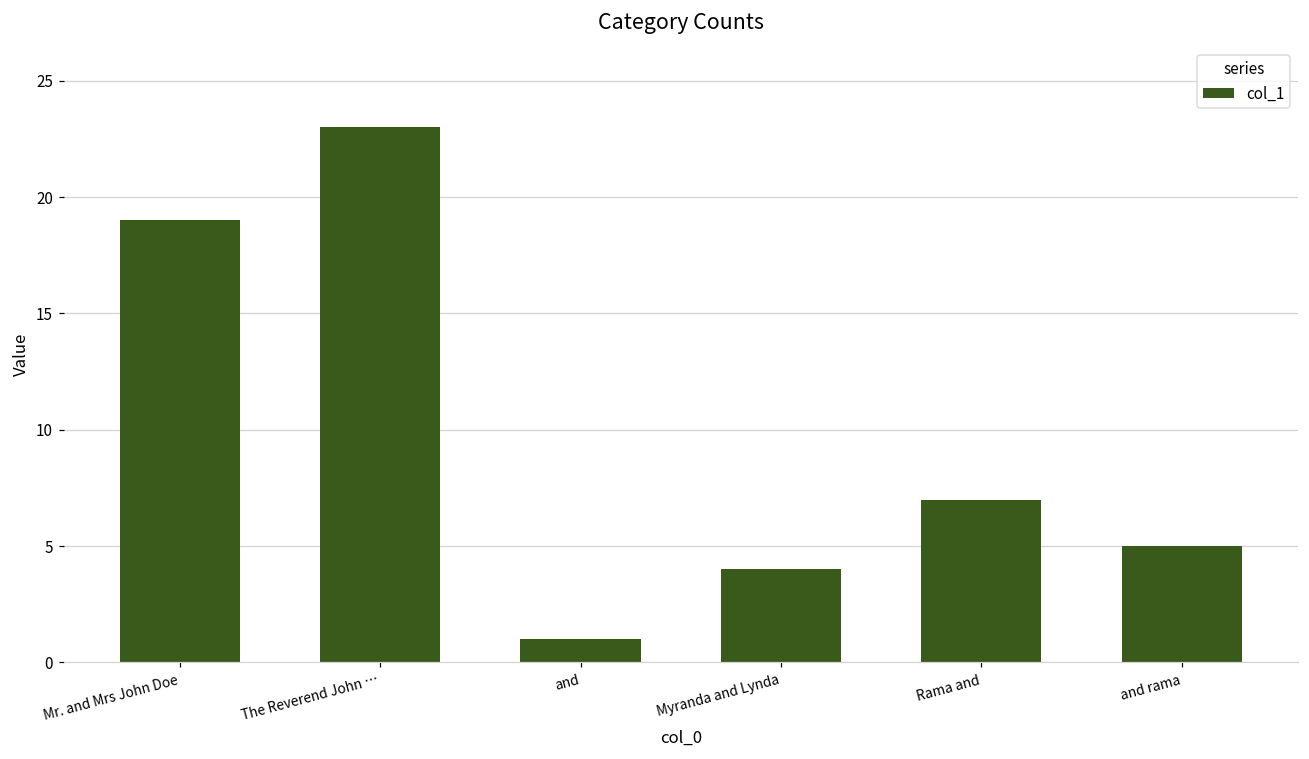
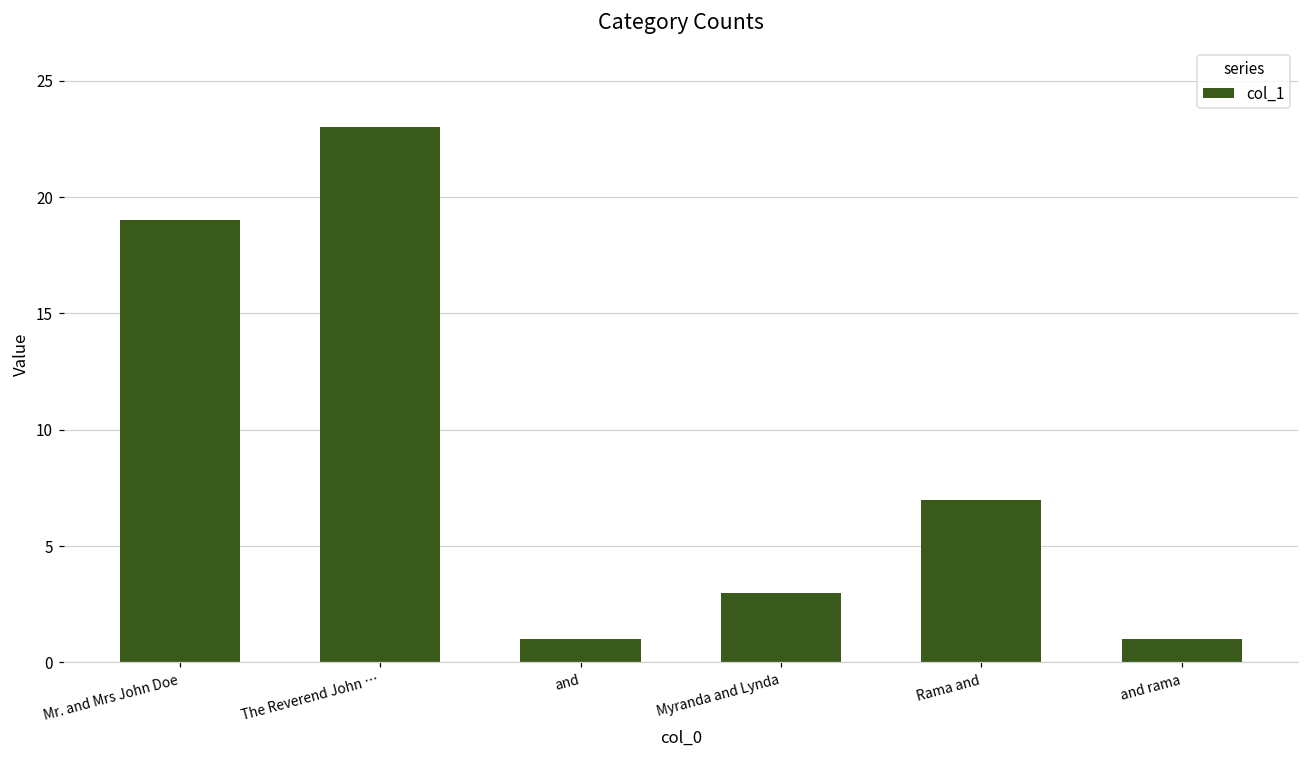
  {
    "Mr. and Mrs John Doe": 19,
    "The Reverend John …": 23,
    "and": 1,
-   "Myranda and Lynda": 4,
+   "Myranda and Lynda": 3,
    "Rama and": 7,
-   "and rama": 5
+   "and rama": 1
  }
